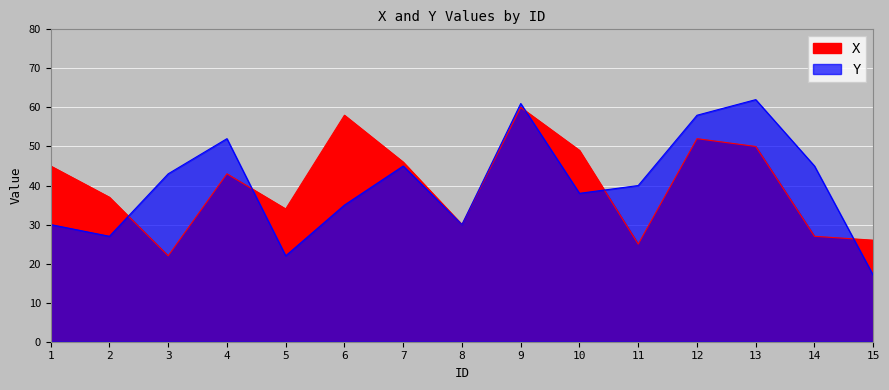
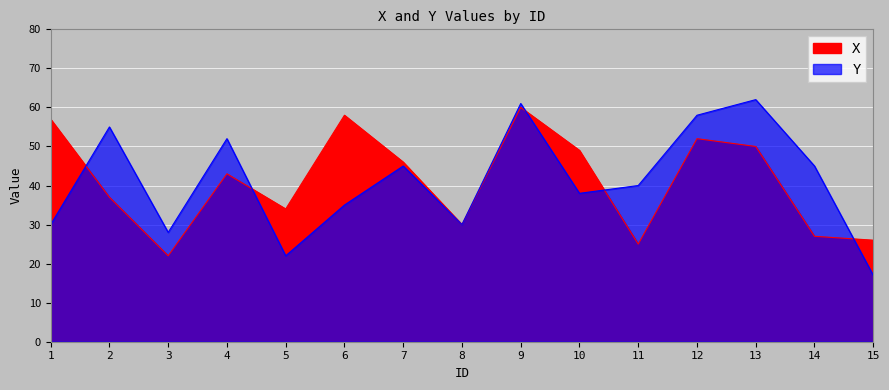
  {
    "X": {
-     "1": 45,
+     "1": 57,
      "2": 37,
      "3": 22,
      "4": 43,
      "5": 34,
      "6": 58,
      "7": 46,
      "9": 60,
      "10": 49,
      "11": 25,
      "12": 52,
      "13": 50,
      "14": 27,
      "15": 26
    },
    "Y": {
      "1": 30,
-     "2": 27,
-     "3": 43,
+     "2": 55,
+     "3": 28,
      "4": 52,
      "5": 22,
      "6": 35,
      "7": 45,
      "9": 61,
      "10": 38,
      "11": 40,
      "12": 58,
      "13": 62,
      "14": 45,
      "15": 17
    }
  }
